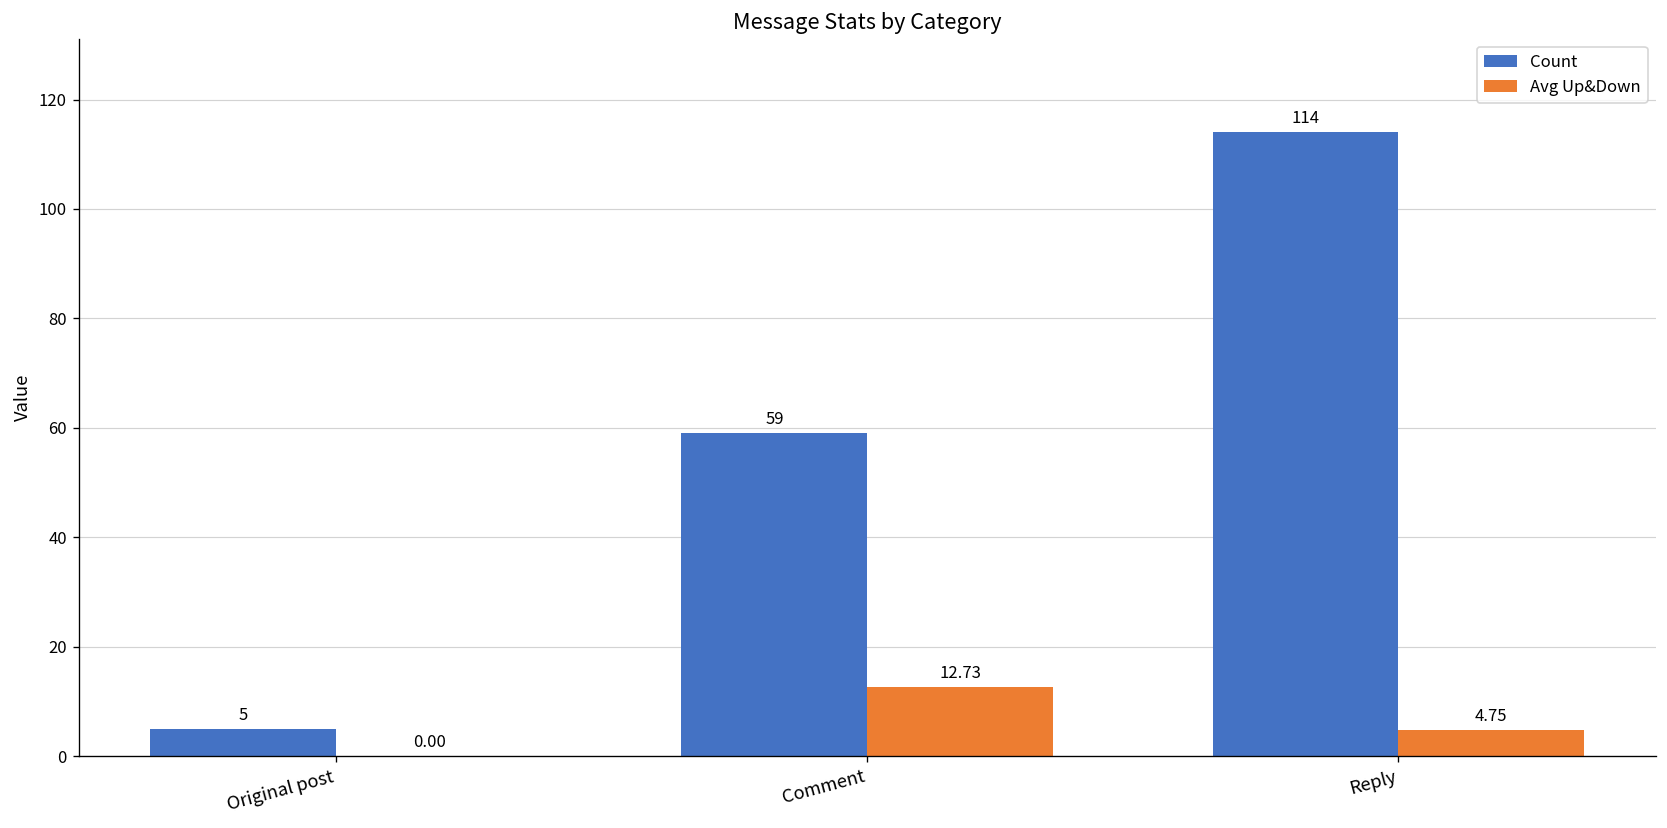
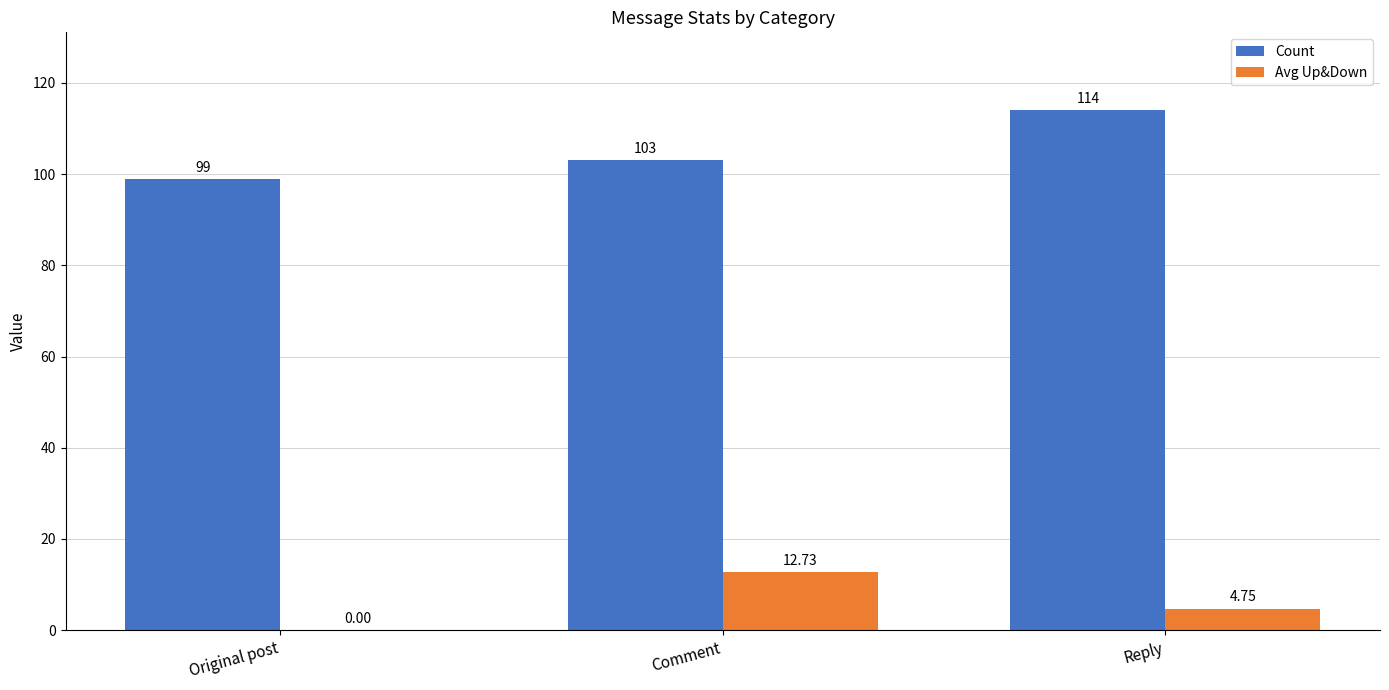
  {
    "Count": {
-     "Original post": 5,
-     "Comment": 59,
+     "Original post": 99,
+     "Comment": 103,
      "Reply": 114
    },
    "Avg Up&Down": {
      "Original post": 0.00,
      "Comment": 12.73,
      "Reply": 4.75
    }
  }
